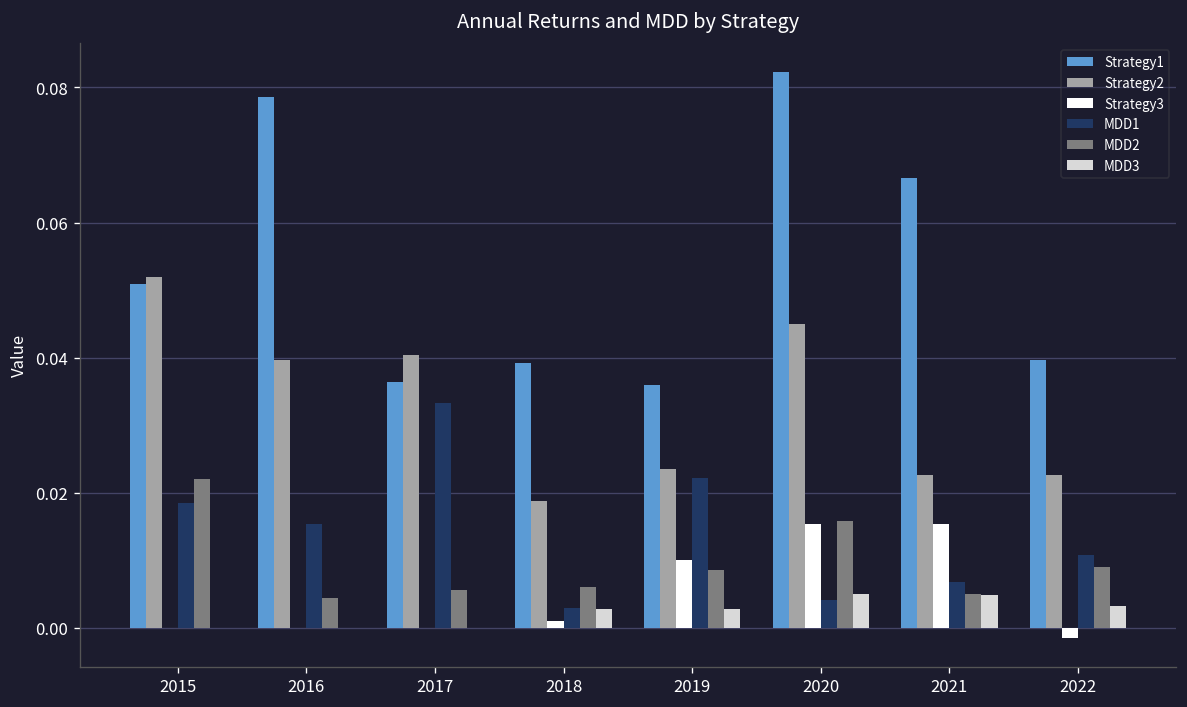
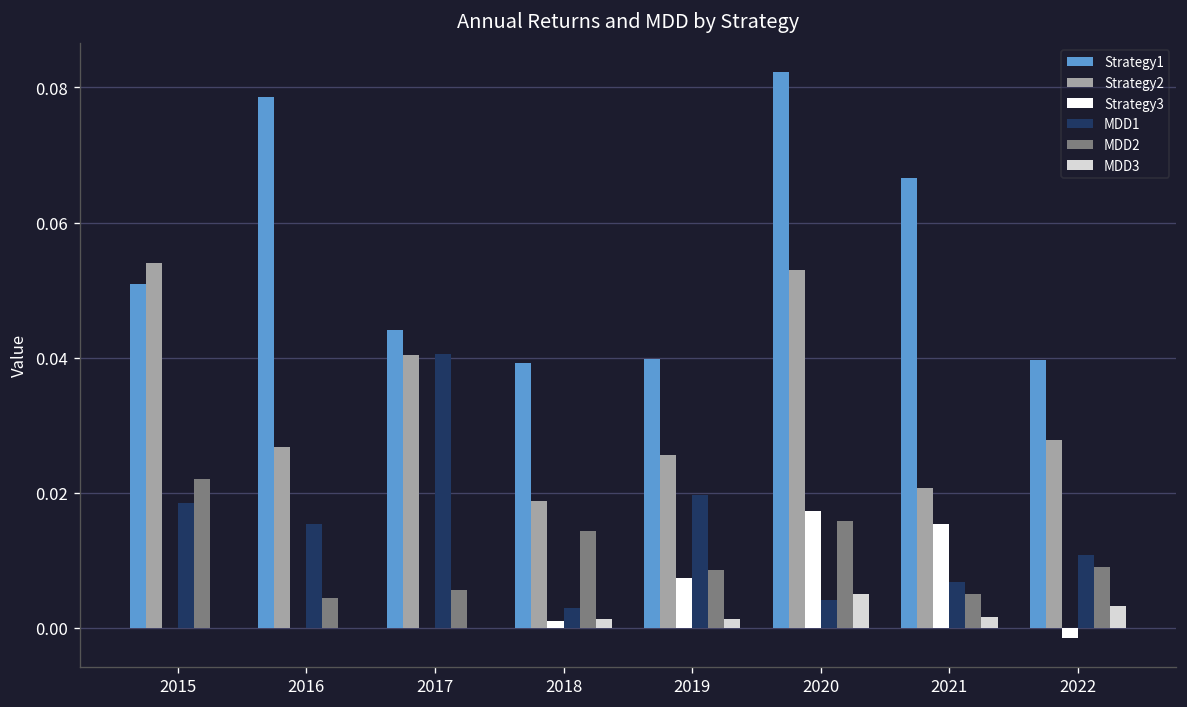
  {
    "Strategy1": {
      "2015": 0.051,
      "2016": 0.079,
-     "2017": 0.036,
+     "2017": 0.044,
      "2018": 0.039,
-     "2019": 0.036,
+     "2019": 0.040,
      "2020": 0.082,
      "2021": 0.067,
      "2022": 0.040
    },
    "Strategy2": {
-     "2015": 0.052,
-     "2016": 0.040,
+     "2015": 0.054,
+     "2016": 0.027,
      "2017": 0.040,
      "2018": 0.019,
-     "2019": 0.024,
-     "2020": 0.045,
-     "2021": 0.023,
-     "2022": 0.023
+     "2019": 0.026,
+     "2020": 0.053,
+     "2021": 0.021,
+     "2022": 0.028
    },
    "Strategy3": {
      "2015": 0.000,
      "2016": 0.000,
      "2017": 0.000,
      "2018": 0.001,
-     "2019": 0.010,
-     "2020": 0.015,
+     "2019": 0.007,
+     "2020": 0.017,
      "2021": 0.015,
      "2022": -0.002
    },
    "MDD1": {
      "2015": 0.019,
      "2016": 0.015,
-     "2017": 0.033,
+     "2017": 0.041,
      "2018": 0.003,
-     "2019": 0.022,
+     "2019": 0.020,
      "2020": 0.004,
      "2021": 0.007,
      "2022": 0.011
    },
    "MDD2": {
      "2015": 0.022,
      "2016": 0.004,
      "2017": 0.006,
-     "2018": 0.006,
+     "2018": 0.014,
      "2019": 0.009,
      "2020": 0.016,
      "2021": 0.005,
      "2022": 0.009
    },
    "MDD3": {
      "2015": 0.000,
      "2016": 0.000,
      "2017": 0.000,
-     "2018": 0.003,
-     "2019": 0.003,
+     "2018": 0.001,
+     "2019": 0.001,
      "2020": 0.005,
-     "2021": 0.005,
+     "2021": 0.002,
      "2022": 0.003
    }
  }
